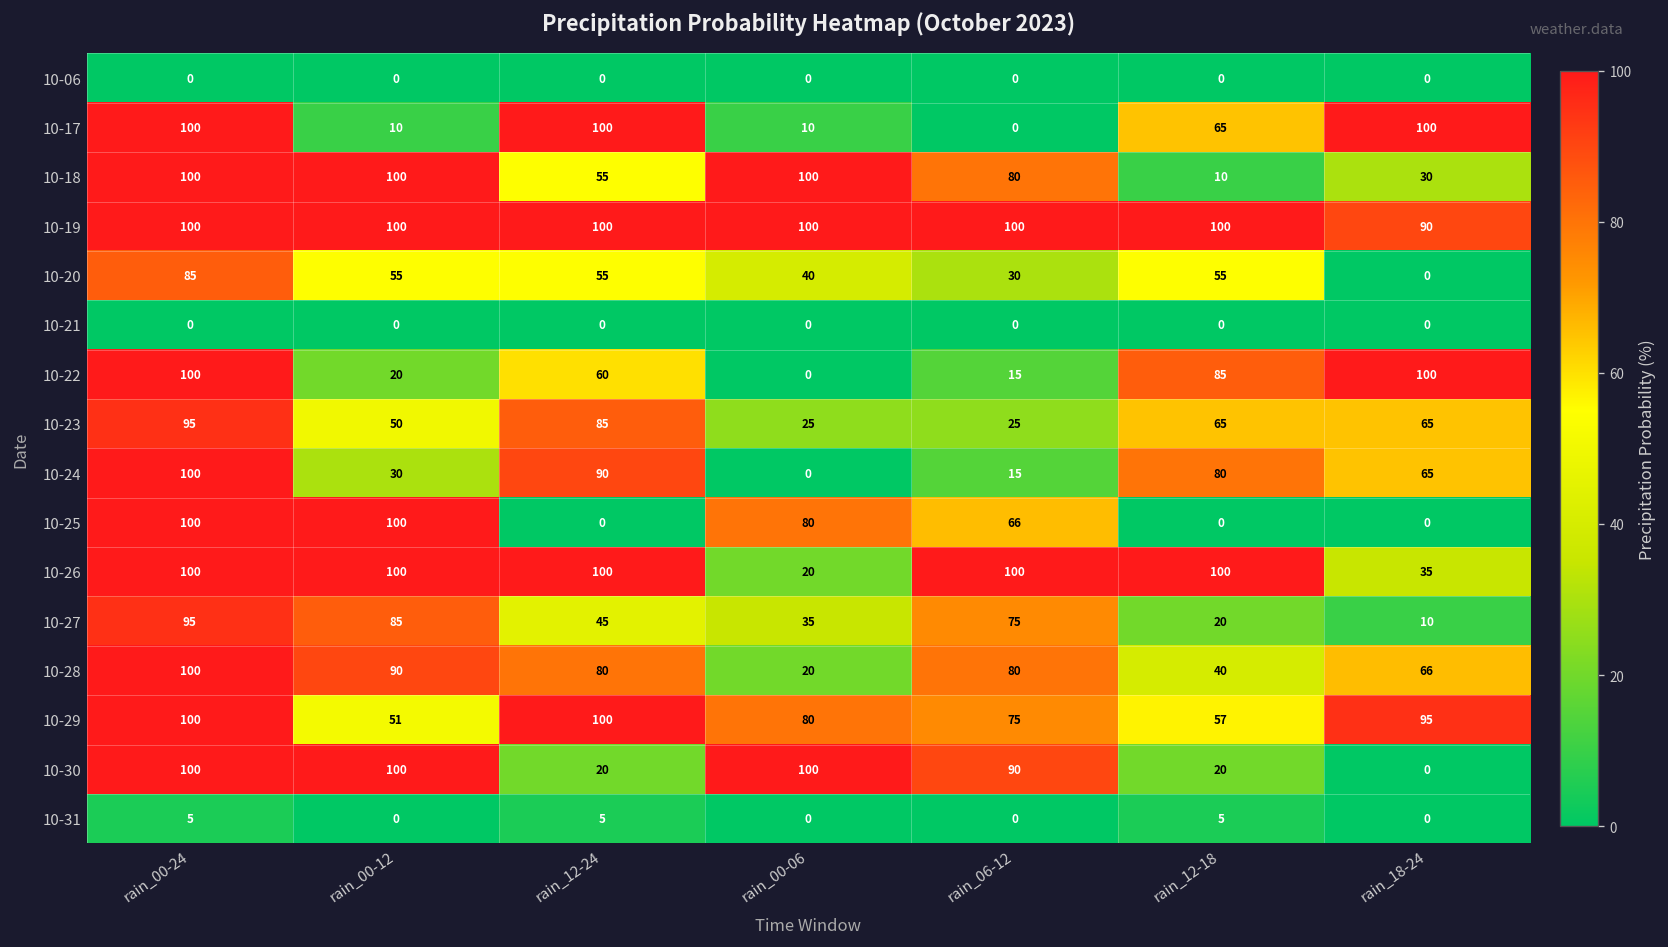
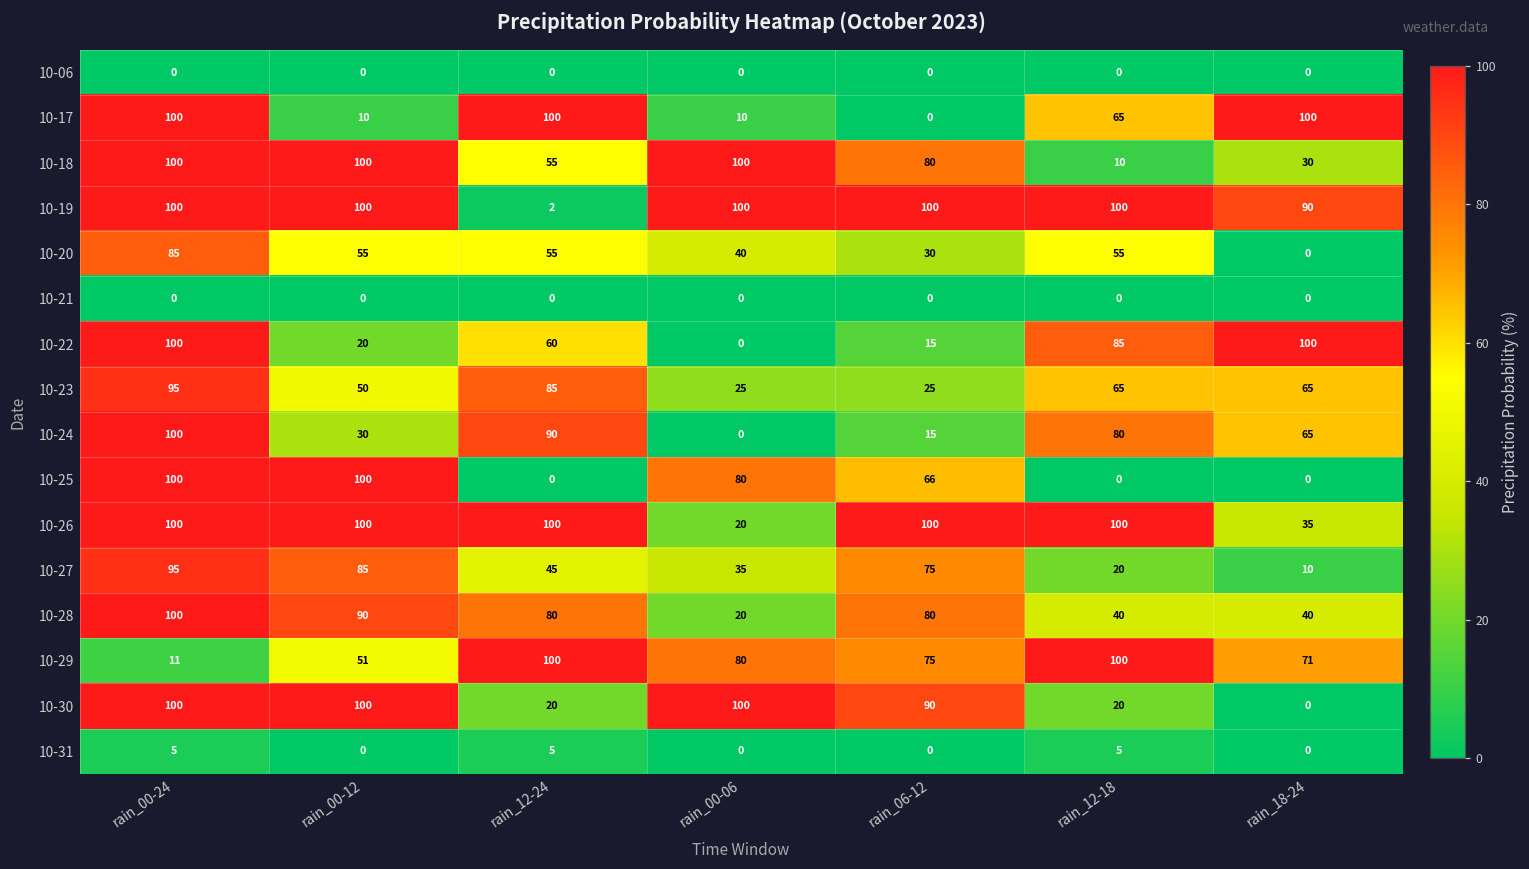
  {
    "10-06": {
      "rain_00-24": 0,
      "rain_00-12": 0,
      "rain_12-24": 0,
      "rain_00-06": 0,
      "rain_06-12": 0,
      "rain_12-18": 0,
      "rain_18-24": 0
    },
    "10-17": {
      "rain_00-24": 100,
      "rain_00-12": 10,
      "rain_12-24": 100,
      "rain_00-06": 10,
      "rain_06-12": 0,
      "rain_12-18": 65,
      "rain_18-24": 100
    },
    "10-18": {
      "rain_00-24": 100,
      "rain_00-12": 100,
      "rain_12-24": 55,
      "rain_00-06": 100,
      "rain_06-12": 80,
      "rain_12-18": 10,
      "rain_18-24": 30
    },
    "10-19": {
      "rain_00-24": 100,
      "rain_00-12": 100,
-     "rain_12-24": 100,
+     "rain_12-24": 2,
      "rain_00-06": 100,
      "rain_06-12": 100,
      "rain_12-18": 100,
      "rain_18-24": 90
    },
    "10-20": {
      "rain_00-24": 85,
      "rain_00-12": 55,
      "rain_12-24": 55,
      "rain_00-06": 40,
      "rain_06-12": 30,
      "rain_12-18": 55,
      "rain_18-24": 0
    },
    "10-21": {
      "rain_00-24": 0,
      "rain_00-12": 0,
      "rain_12-24": 0,
      "rain_00-06": 0,
      "rain_06-12": 0,
      "rain_12-18": 0,
      "rain_18-24": 0
    },
    "10-22": {
      "rain_00-24": 100,
      "rain_00-12": 20,
      "rain_12-24": 60,
      "rain_00-06": 0,
      "rain_06-12": 15,
      "rain_12-18": 85,
      "rain_18-24": 100
    },
    "10-23": {
      "rain_00-24": 95,
      "rain_00-12": 50,
      "rain_12-24": 85,
      "rain_00-06": 25,
      "rain_06-12": 25,
      "rain_12-18": 65,
      "rain_18-24": 65
    },
    "10-24": {
      "rain_00-24": 100,
      "rain_00-12": 30,
      "rain_12-24": 90,
      "rain_00-06": 0,
      "rain_06-12": 15,
      "rain_12-18": 80,
      "rain_18-24": 65
    },
    "10-25": {
      "rain_00-24": 100,
      "rain_00-12": 100,
      "rain_12-24": 0,
      "rain_00-06": 80,
      "rain_06-12": 66,
      "rain_12-18": 0,
      "rain_18-24": 0
    },
    "10-26": {
      "rain_00-24": 100,
      "rain_00-12": 100,
      "rain_12-24": 100,
      "rain_00-06": 20,
      "rain_06-12": 100,
      "rain_12-18": 100,
      "rain_18-24": 35
    },
    "10-27": {
      "rain_00-24": 95,
      "rain_00-12": 85,
      "rain_12-24": 45,
      "rain_00-06": 35,
      "rain_06-12": 75,
      "rain_12-18": 20,
      "rain_18-24": 10
    },
    "10-28": {
      "rain_00-24": 100,
      "rain_00-12": 90,
      "rain_12-24": 80,
      "rain_00-06": 20,
      "rain_06-12": 80,
      "rain_12-18": 40,
-     "rain_18-24": 66
+     "rain_18-24": 40
    },
    "10-29": {
-     "rain_00-24": 100,
+     "rain_00-24": 11,
      "rain_00-12": 51,
      "rain_12-24": 100,
      "rain_00-06": 80,
      "rain_06-12": 75,
-     "rain_12-18": 57,
-     "rain_18-24": 95
+     "rain_12-18": 100,
+     "rain_18-24": 71
    },
    "10-30": {
      "rain_00-24": 100,
      "rain_00-12": 100,
      "rain_12-24": 20,
      "rain_00-06": 100,
      "rain_06-12": 90,
      "rain_12-18": 20,
      "rain_18-24": 0
    },
    "10-31": {
      "rain_00-24": 5,
      "rain_00-12": 0,
      "rain_12-24": 5,
      "rain_00-06": 0,
      "rain_06-12": 0,
      "rain_12-18": 5,
      "rain_18-24": 0
    }
  }
